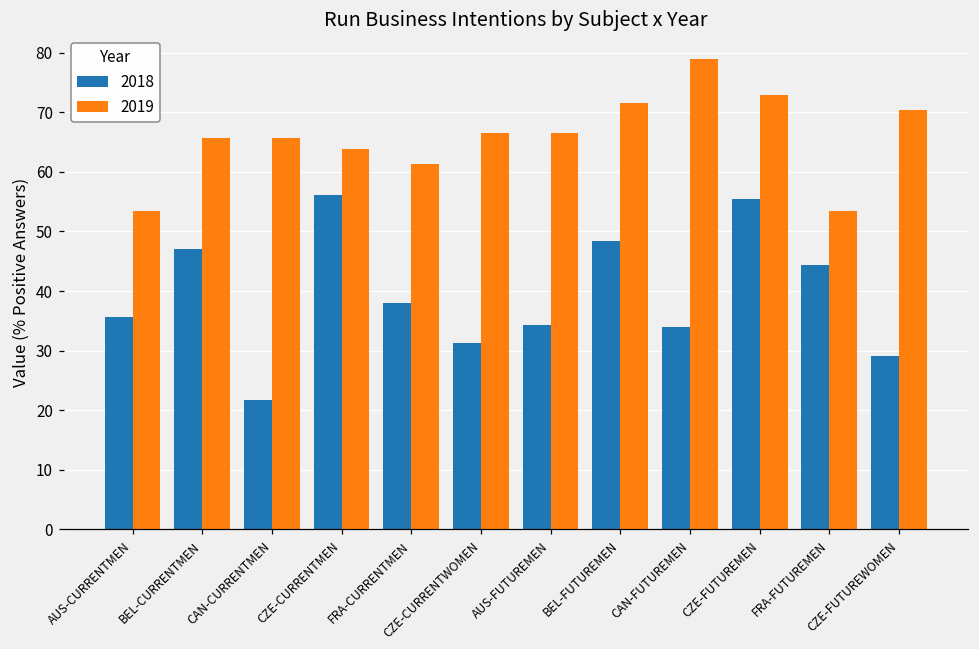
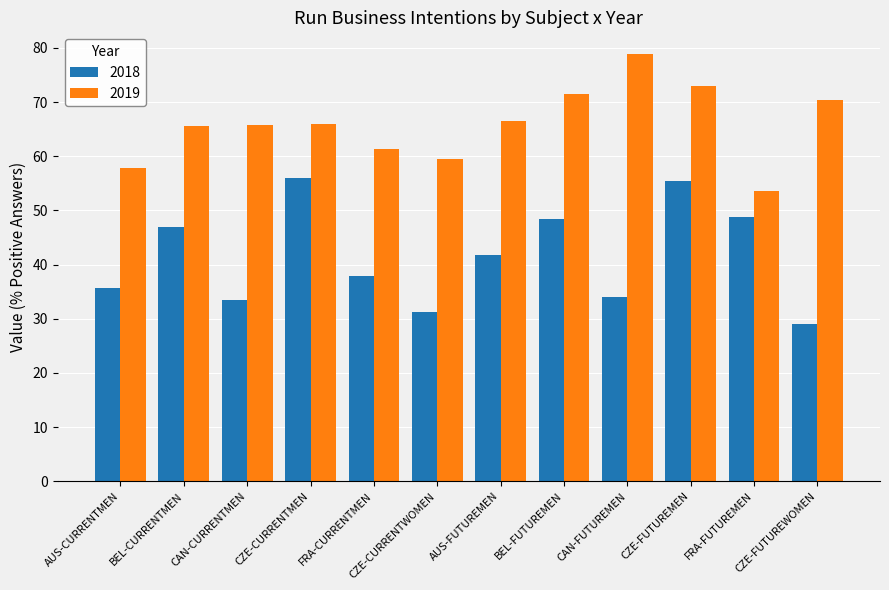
  {
    "2018": {
      "AUS-CURRENTMEN": 36,
      "BEL-CURRENTMEN": 47,
-     "CAN-CURRENTMEN": 22,
+     "CAN-CURRENTMEN": 33,
      "CZE-CURRENTMEN": 56,
      "FRA-CURRENTMEN": 38,
      "CZE-CURRENTWOMEN": 31,
-     "AUS-FUTUREMEN": 34,
+     "AUS-FUTUREMEN": 42,
      "BEL-FUTUREMEN": 48,
      "CAN-FUTUREMEN": 34,
      "CZE-FUTUREMEN": 55,
-     "FRA-FUTUREMEN": 44,
+     "FRA-FUTUREMEN": 49,
      "CZE-FUTUREWOMEN": 29
    },
    "2019": {
-     "AUS-CURRENTMEN": 53,
+     "AUS-CURRENTMEN": 58,
      "BEL-CURRENTMEN": 66,
      "CAN-CURRENTMEN": 66,
-     "CZE-CURRENTMEN": 64,
+     "CZE-CURRENTMEN": 66,
      "FRA-CURRENTMEN": 61,
-     "CZE-CURRENTWOMEN": 67,
+     "CZE-CURRENTWOMEN": 60,
      "AUS-FUTUREMEN": 66,
      "BEL-FUTUREMEN": 72,
      "CAN-FUTUREMEN": 79,
      "CZE-FUTUREMEN": 73,
      "FRA-FUTUREMEN": 54,
      "CZE-FUTUREWOMEN": 70
    }
  }
